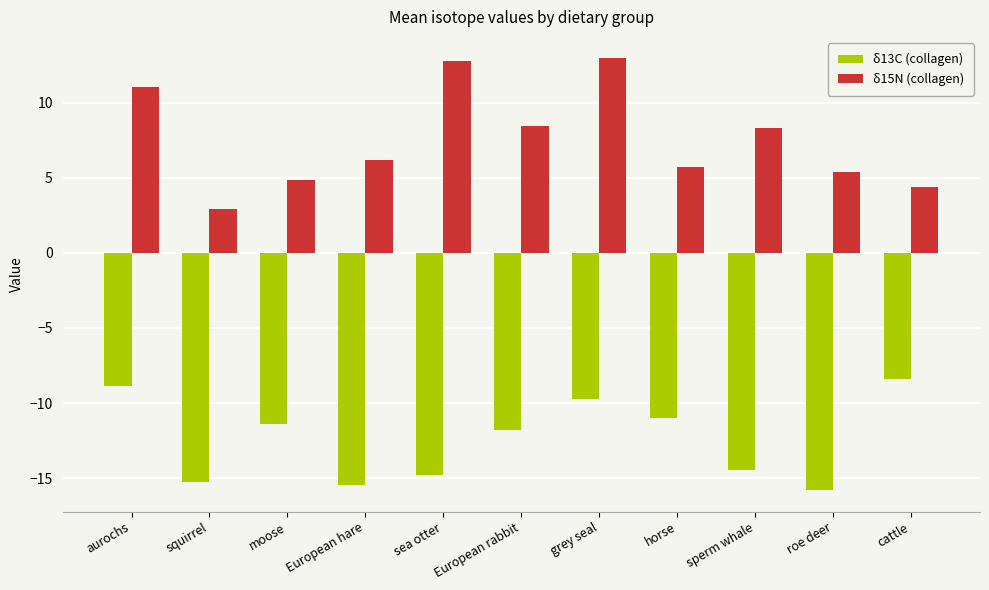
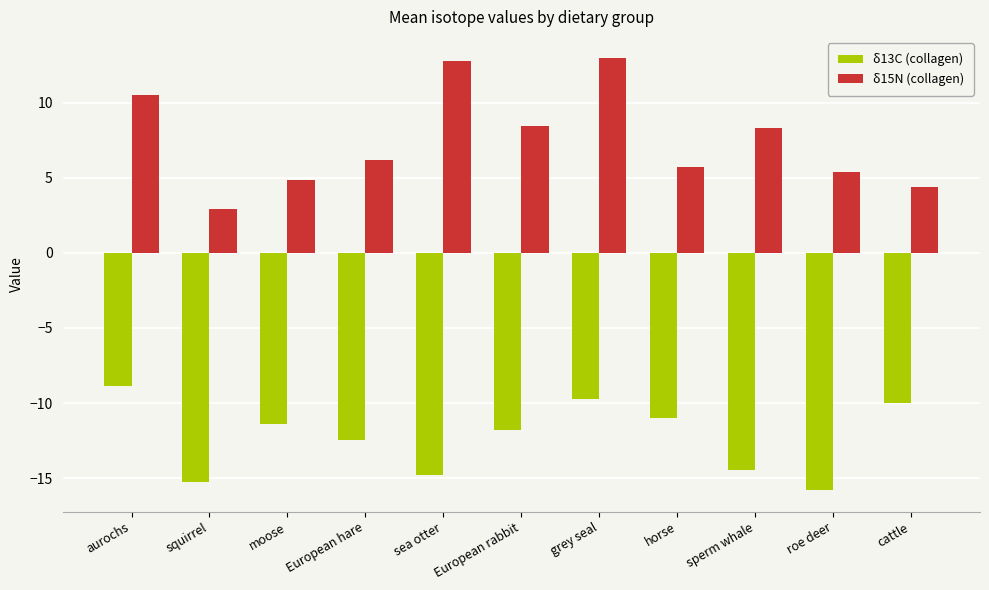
  {
    "δ13C (collagen)": {
      "aurochs": -8.8,
      "squirrel": -15.3,
      "moose": -11.4,
-     "European hare": -15.4,
+     "European hare": -12.5,
      "sea otter": -14.8,
      "European rabbit": -11.8,
      "grey seal": -9.8,
      "horse": -11.0,
      "sperm whale": -14.5,
      "roe deer": -15.8,
-     "cattle": -8.4
+     "cattle": -10.0
    },
    "δ15N (collagen)": {
-     "aurochs": 11.1,
+     "aurochs": 10.5,
      "squirrel": 2.9,
      "moose": 4.9,
      "European hare": 6.2,
      "sea otter": 12.8,
      "European rabbit": 8.5,
      "grey seal": 12.9,
      "horse": 5.7,
      "sperm whale": 8.3,
      "roe deer": 5.4,
      "cattle": 4.4
    }
  }
